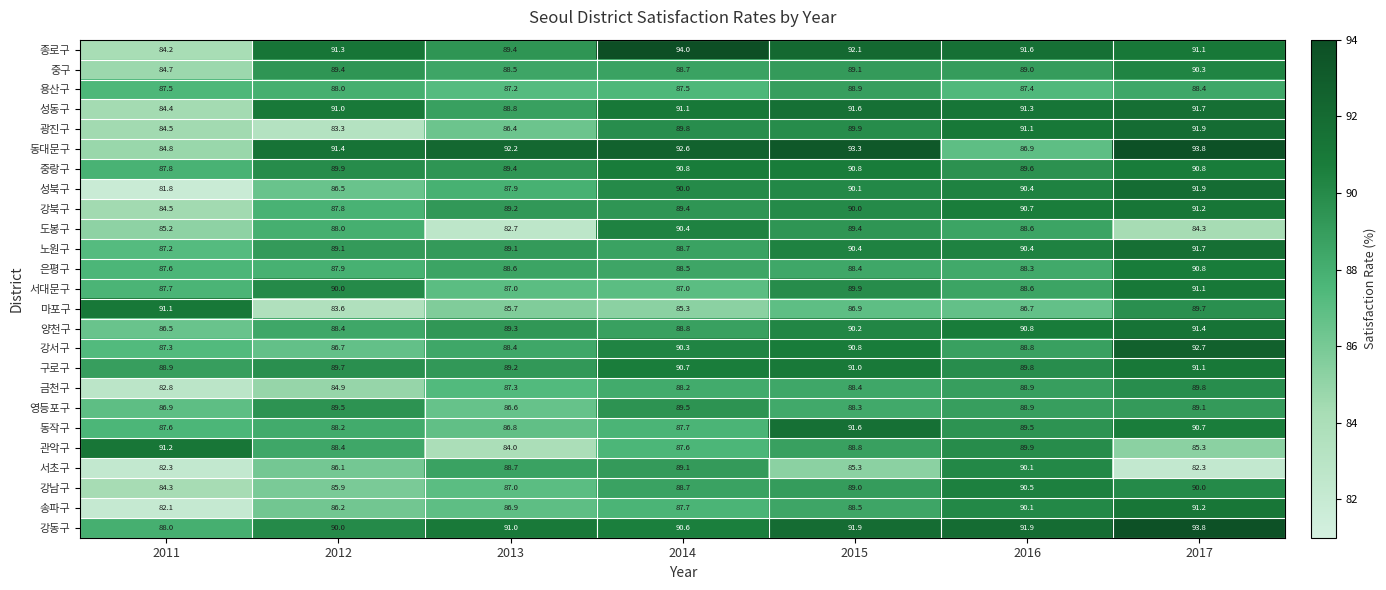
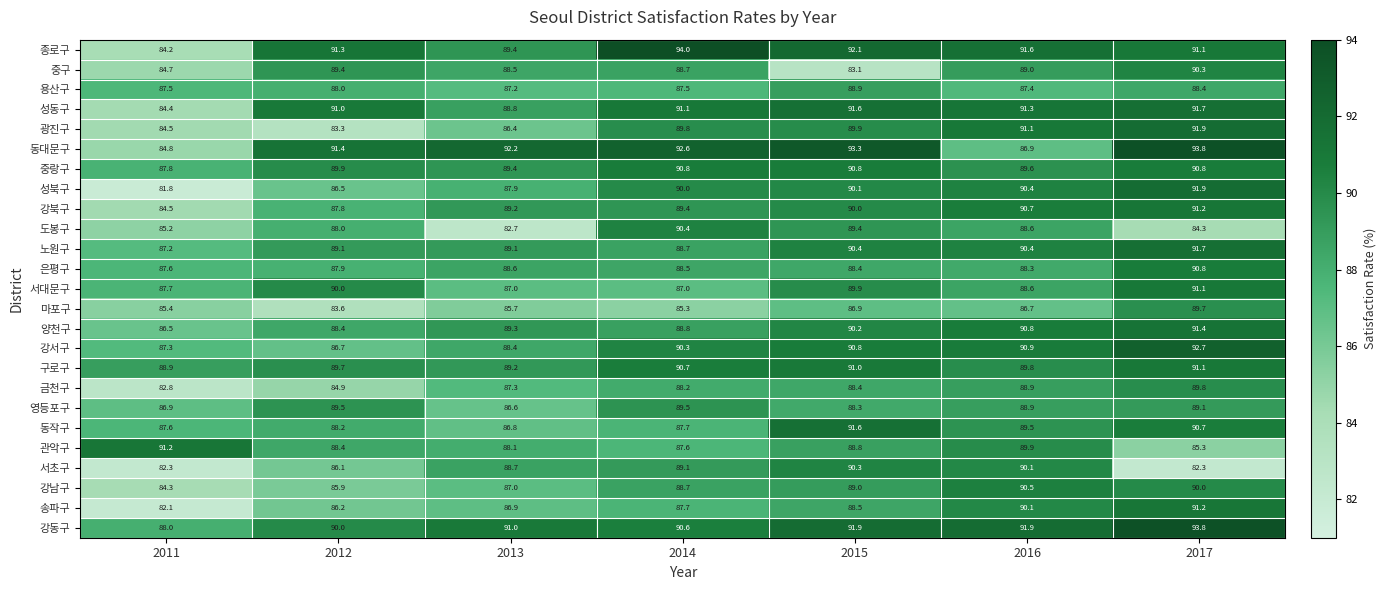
  {
    "종로구": {
      "2011": 84.2,
      "2012": 91.3,
      "2013": 89.4,
      "2014": 94.0,
      "2015": 92.1,
      "2016": 91.6,
      "2017": 91.1
    },
    "중구": {
      "2011": 84.7,
      "2012": 89.4,
      "2013": 88.5,
      "2014": 88.7,
-     "2015": 89.1,
+     "2015": 83.1,
      "2016": 89.0,
      "2017": 90.3
    },
    "용산구": {
      "2011": 87.5,
      "2012": 88.0,
      "2013": 87.2,
      "2014": 87.5,
      "2015": 88.9,
      "2016": 87.4,
      "2017": 88.4
    },
    "성동구": {
      "2011": 84.4,
      "2012": 91.0,
      "2013": 88.8,
      "2014": 91.1,
      "2015": 91.6,
      "2016": 91.3,
      "2017": 91.7
    },
    "광진구": {
      "2011": 84.5,
      "2012": 83.3,
      "2013": 86.4,
      "2014": 89.8,
      "2015": 89.9,
      "2016": 91.1,
      "2017": 91.9
    },
    "동대문구": {
      "2011": 84.8,
      "2012": 91.4,
      "2013": 92.2,
      "2014": 92.6,
      "2015": 93.3,
      "2016": 86.9,
      "2017": 93.8
    },
    "중랑구": {
      "2011": 87.8,
      "2012": 89.9,
      "2013": 89.4,
      "2014": 90.8,
      "2015": 90.8,
      "2016": 89.6,
      "2017": 90.8
    },
    "성북구": {
      "2011": 81.8,
      "2012": 86.5,
      "2013": 87.9,
      "2014": 90.0,
      "2015": 90.1,
      "2016": 90.4,
      "2017": 91.9
    },
    "강북구": {
      "2011": 84.5,
      "2012": 87.8,
      "2013": 89.2,
      "2014": 89.4,
      "2015": 90.0,
      "2016": 90.7,
      "2017": 91.2
    },
    "도봉구": {
      "2011": 85.2,
      "2012": 88.0,
      "2013": 82.7,
      "2014": 90.4,
      "2015": 89.4,
      "2016": 88.6,
      "2017": 84.3
    },
    "노원구": {
      "2011": 87.2,
      "2012": 89.1,
      "2013": 89.1,
      "2014": 88.7,
      "2015": 90.4,
      "2016": 90.4,
      "2017": 91.7
    },
    "은평구": {
      "2011": 87.6,
      "2012": 87.9,
      "2013": 88.6,
      "2014": 88.5,
      "2015": 88.4,
      "2016": 88.3,
      "2017": 90.8
    },
    "서대문구": {
      "2011": 87.7,
      "2012": 90.0,
      "2013": 87.0,
      "2014": 87.0,
      "2015": 89.9,
      "2016": 88.6,
      "2017": 91.1
    },
    "마포구": {
-     "2011": 91.1,
+     "2011": 85.4,
      "2012": 83.6,
      "2013": 85.7,
      "2014": 85.3,
      "2015": 86.9,
      "2016": 86.7,
      "2017": 89.7
    },
    "양천구": {
      "2011": 86.5,
      "2012": 88.4,
      "2013": 89.3,
      "2014": 88.8,
      "2015": 90.2,
      "2016": 90.8,
      "2017": 91.4
    },
    "강서구": {
      "2011": 87.3,
      "2012": 86.7,
      "2013": 88.4,
      "2014": 90.3,
      "2015": 90.8,
-     "2016": 88.8,
+     "2016": 90.9,
      "2017": 92.7
    },
    "구로구": {
      "2011": 88.9,
      "2012": 89.7,
      "2013": 89.2,
      "2014": 90.7,
      "2015": 91.0,
      "2016": 89.8,
      "2017": 91.1
    },
    "금천구": {
      "2011": 82.8,
      "2012": 84.9,
      "2013": 87.3,
      "2014": 88.2,
      "2015": 88.4,
      "2016": 88.9,
      "2017": 89.8
    },
    "영등포구": {
      "2011": 86.9,
      "2012": 89.5,
      "2013": 86.6,
      "2014": 89.5,
      "2015": 88.3,
      "2016": 88.9,
      "2017": 89.1
    },
    "동작구": {
      "2011": 87.6,
      "2012": 88.2,
      "2013": 86.8,
      "2014": 87.7,
      "2015": 91.6,
      "2016": 89.5,
      "2017": 90.7
    },
    "관악구": {
      "2011": 91.2,
      "2012": 88.4,
-     "2013": 84.0,
+     "2013": 88.1,
      "2014": 87.6,
      "2015": 88.8,
      "2016": 89.9,
      "2017": 85.3
    },
    "서초구": {
      "2011": 82.3,
      "2012": 86.1,
      "2013": 88.7,
      "2014": 89.1,
-     "2015": 85.3,
+     "2015": 90.3,
      "2016": 90.1,
      "2017": 82.3
    },
    "강남구": {
      "2011": 84.3,
      "2012": 85.9,
      "2013": 87.0,
      "2014": 88.7,
      "2015": 89.0,
      "2016": 90.5,
      "2017": 90.0
    },
    "송파구": {
      "2011": 82.1,
      "2012": 86.2,
      "2013": 86.9,
      "2014": 87.7,
      "2015": 88.5,
      "2016": 90.1,
      "2017": 91.2
    },
    "강동구": {
      "2011": 88.0,
      "2012": 90.0,
      "2013": 91.0,
      "2014": 90.6,
      "2015": 91.9,
      "2016": 91.9,
      "2017": 93.8
    }
  }
